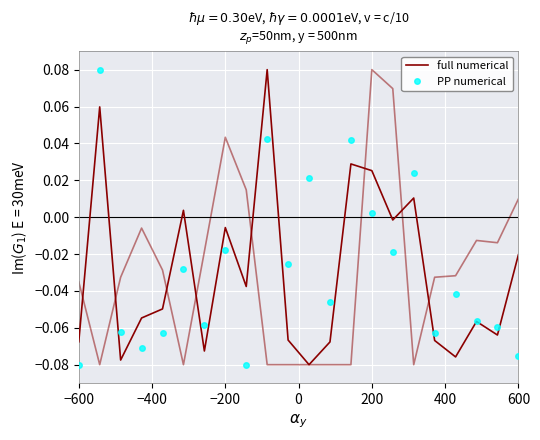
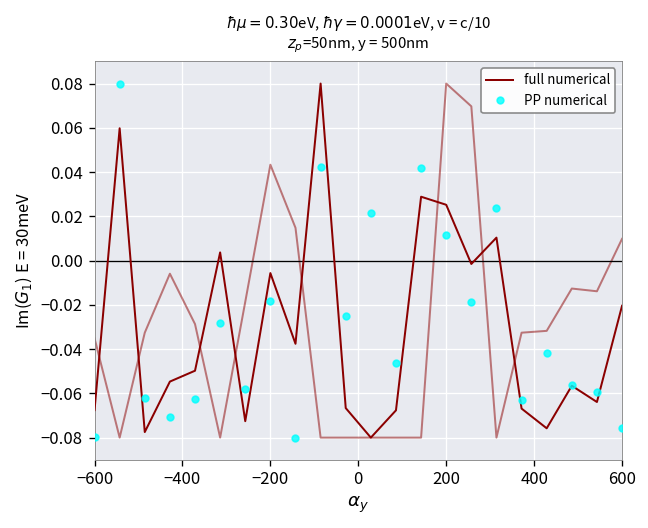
  {
    "PP numerical": {
      "−600": -0.080,
      "−200": -0.018,
-     "200": 0.002,
+     "200": 0.012,
      "600": -0.075
    }
  }
